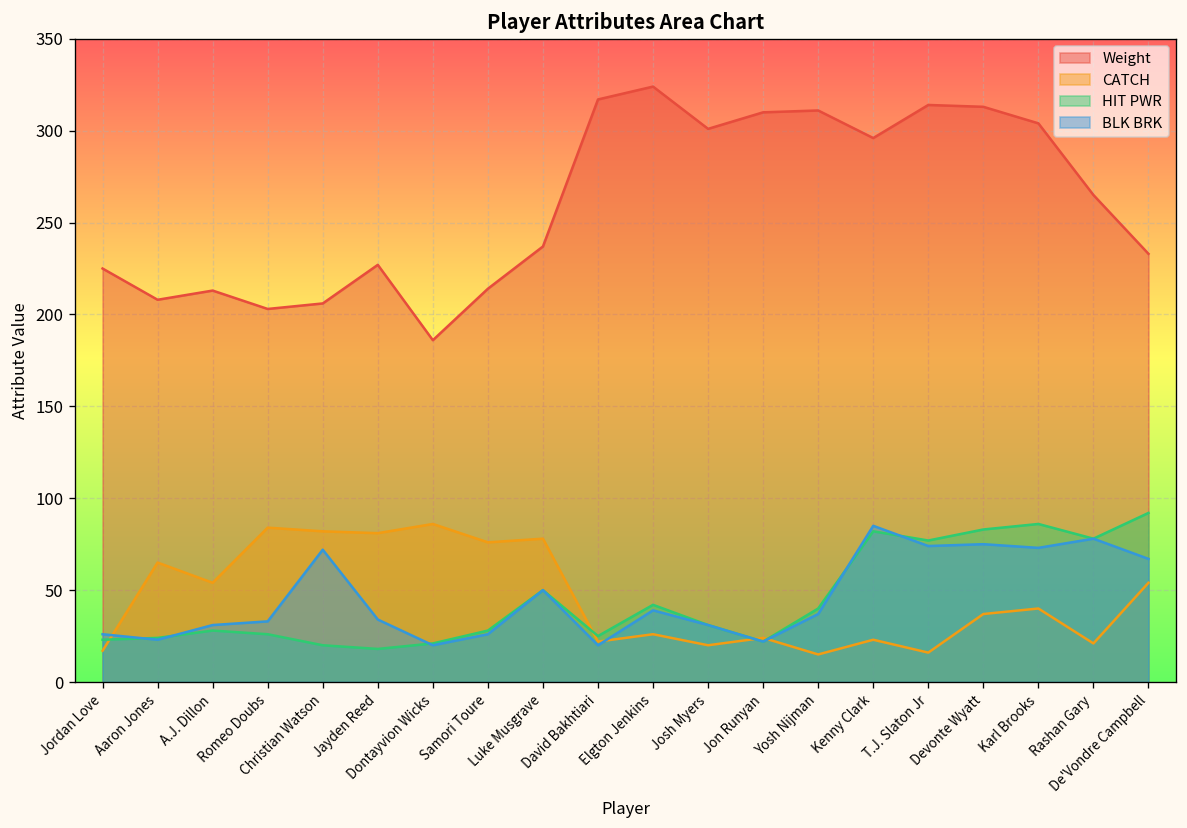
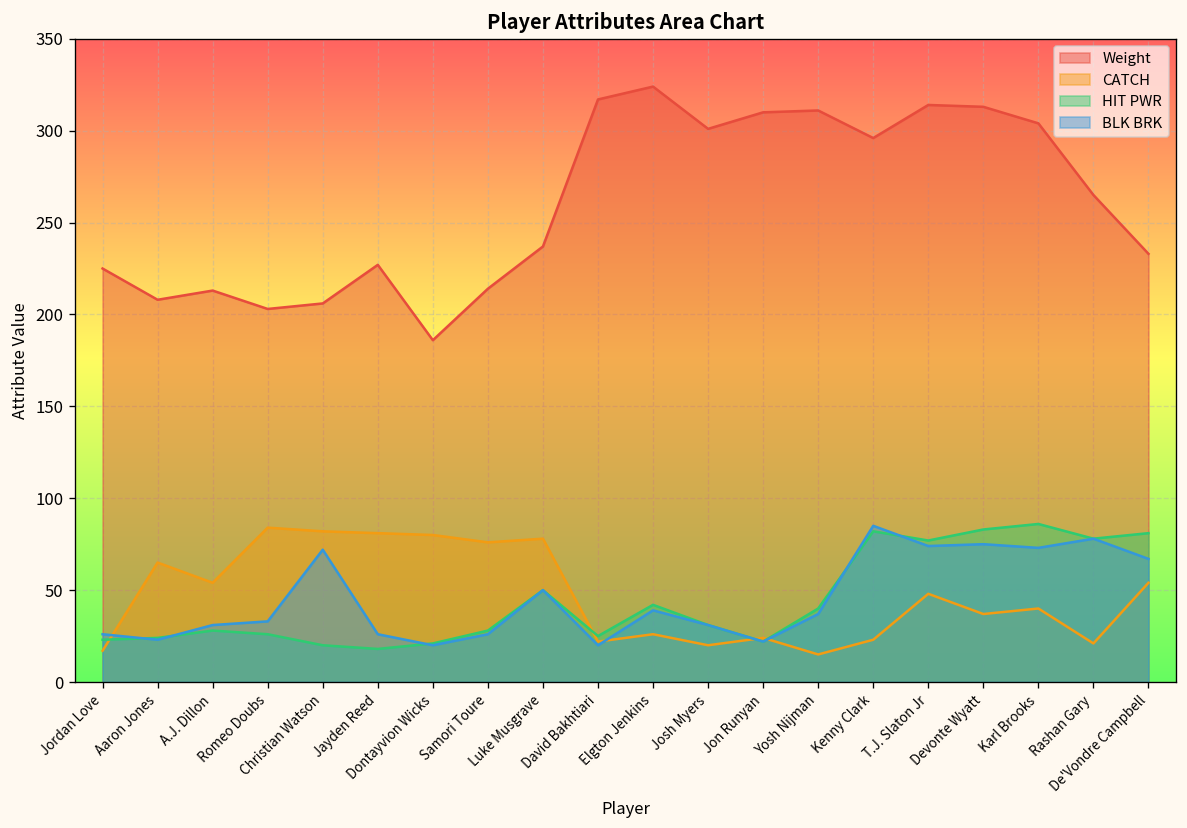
  {
    "Weight": {
      "Jordan Love": 225,
      "Aaron Jones": 208,
      "A.J. Dillon": 213,
      "Romeo Doubs": 203,
      "Christian Watson": 206,
      "Jayden Reed": 227,
      "Dontayvion Wicks": 186,
      "Samori Toure": 214,
      "Luke Musgrave": 237,
      "David Bakhtiari": 317,
      "Elgton Jenkins": 324,
      "Josh Myers": 301,
      "Jon Runyan": 310,
      "Yosh Nijman": 311,
      "Kenny Clark": 296,
      "T.J. Slaton Jr": 314,
      "Devonte Wyatt": 313,
      "Karl Brooks": 304,
      "Rashan Gary": 265,
      "De'Vondre Campbell": 233
    },
    "CATCH": {
      "Jordan Love": 17,
      "Aaron Jones": 65,
      "A.J. Dillon": 54,
      "Romeo Doubs": 84,
      "Christian Watson": 82,
      "Jayden Reed": 81,
-     "Dontayvion Wicks": 86,
+     "Dontayvion Wicks": 80,
      "Samori Toure": 76,
      "Luke Musgrave": 78,
      "David Bakhtiari": 22,
      "Elgton Jenkins": 26,
      "Josh Myers": 20,
      "Jon Runyan": 24,
      "Yosh Nijman": 15,
      "Kenny Clark": 23,
-     "T.J. Slaton Jr": 16,
+     "T.J. Slaton Jr": 48,
      "Devonte Wyatt": 37,
      "Karl Brooks": 40,
      "Rashan Gary": 21,
      "De'Vondre Campbell": 54
    },
    "HIT PWR": {
      "Jordan Love": 23,
      "A.J. Dillon": 28,
      "Romeo Doubs": 26,
      "Christian Watson": 20,
      "Jayden Reed": 18,
      "Samori Toure": 28,
      "David Bakhtiari": 25,
      "Elgton Jenkins": 42,
      "Yosh Nijman": 40,
      "Kenny Clark": 82,
      "T.J. Slaton Jr": 77,
      "Devonte Wyatt": 83,
      "Karl Brooks": 86,
-     "De'Vondre Campbell": 92
+     "De'Vondre Campbell": 81
    },
    "BLK BRK": {
      "Jordan Love": 26,
      "A.J. Dillon": 31,
      "Romeo Doubs": 33,
      "Christian Watson": 72,
-     "Jayden Reed": 34,
+     "Jayden Reed": 26,
      "Samori Toure": 26,
      "David Bakhtiari": 20,
      "Elgton Jenkins": 39,
      "Yosh Nijman": 37,
      "Kenny Clark": 85,
      "T.J. Slaton Jr": 74,
      "Devonte Wyatt": 75,
      "Karl Brooks": 73,
      "De'Vondre Campbell": 67
    }
  }
